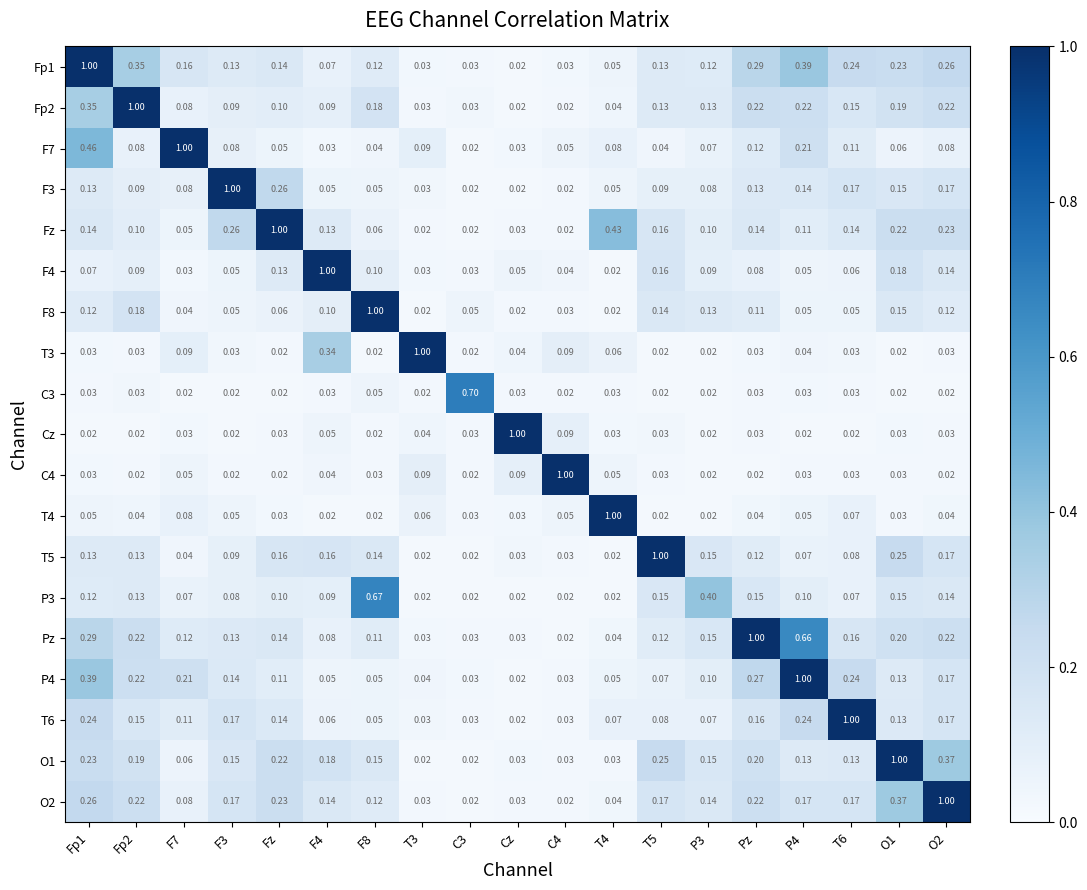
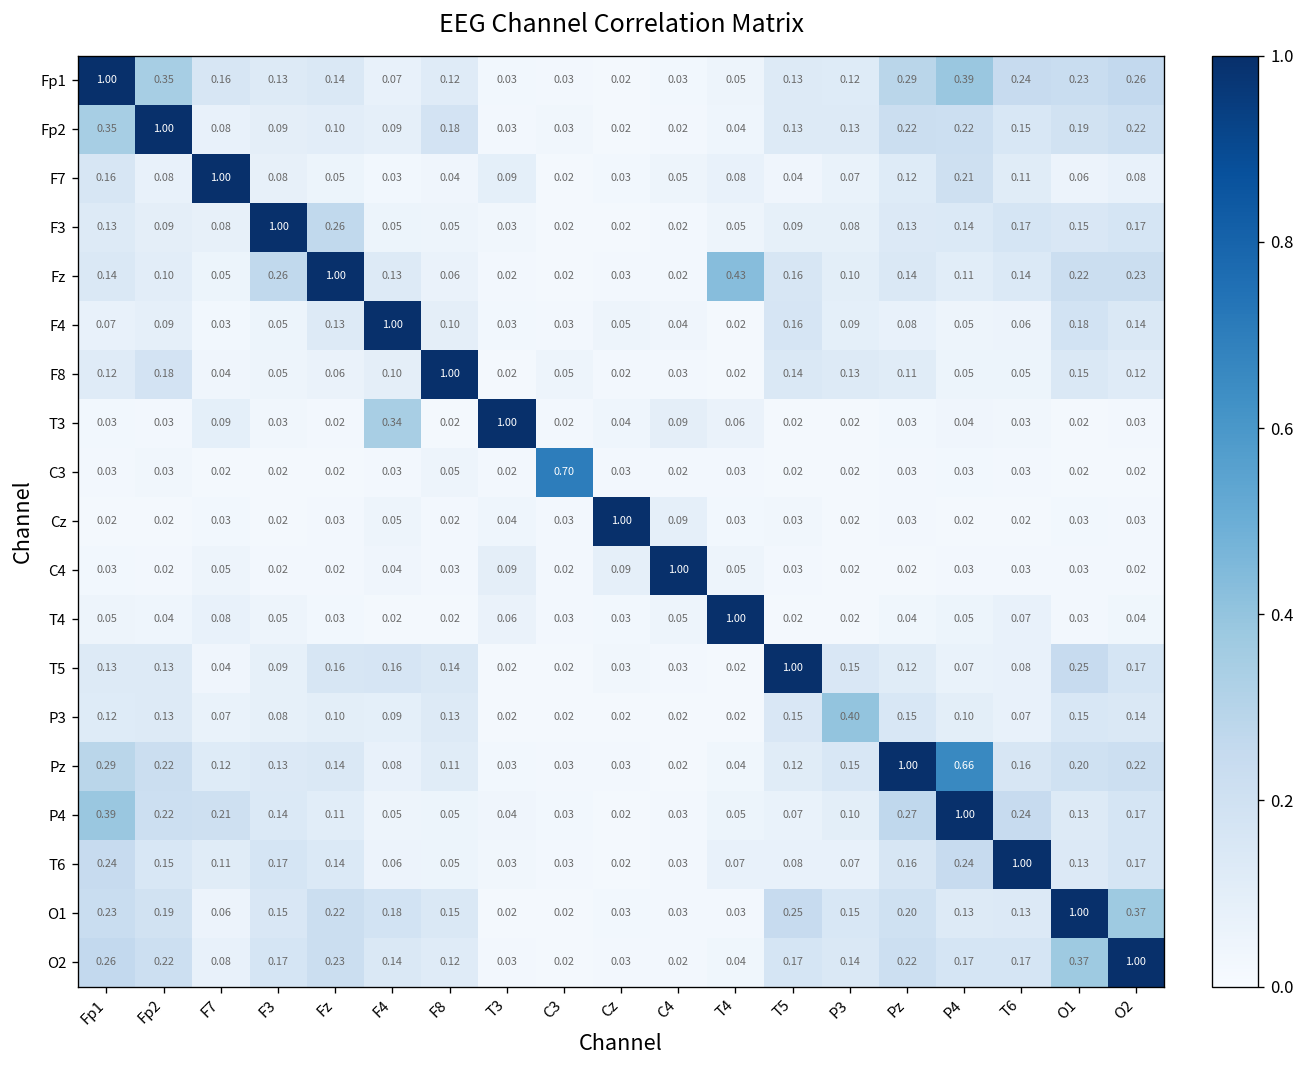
  {
    "F7": {
-     "Fp1": 0.46,
+     "Fp1": 0.16,
      "Fp2": 0.08,
      "F7": 1.00,
      "F3": 0.08,
      "Fz": 0.05,
      "F4": 0.03,
      "F8": 0.04,
      "T3": 0.09,
      "C3": 0.02,
      "Cz": 0.03,
      "C4": 0.05,
      "T4": 0.08,
      "T5": 0.04,
      "P3": 0.07,
      "Pz": 0.12,
      "P4": 0.21,
      "T6": 0.11,
      "O1": 0.06,
      "O2": 0.08
    },
    "P3": {
      "Fp1": 0.12,
      "Fp2": 0.13,
      "F7": 0.07,
      "F3": 0.08,
      "Fz": 0.10,
      "F4": 0.09,
-     "F8": 0.67,
+     "F8": 0.13,
      "T3": 0.02,
      "C3": 0.02,
      "Cz": 0.02,
      "C4": 0.02,
      "T4": 0.02,
      "T5": 0.15,
      "P3": 0.40,
      "Pz": 0.15,
      "P4": 0.10,
      "T6": 0.07,
      "O1": 0.15,
      "O2": 0.14
    }
  }
